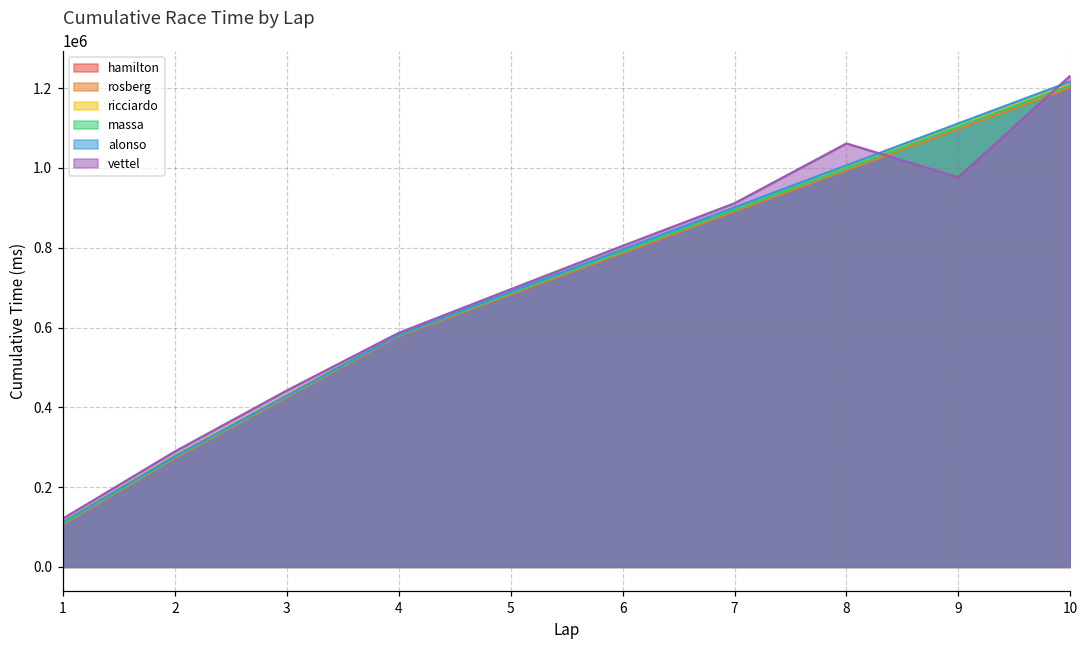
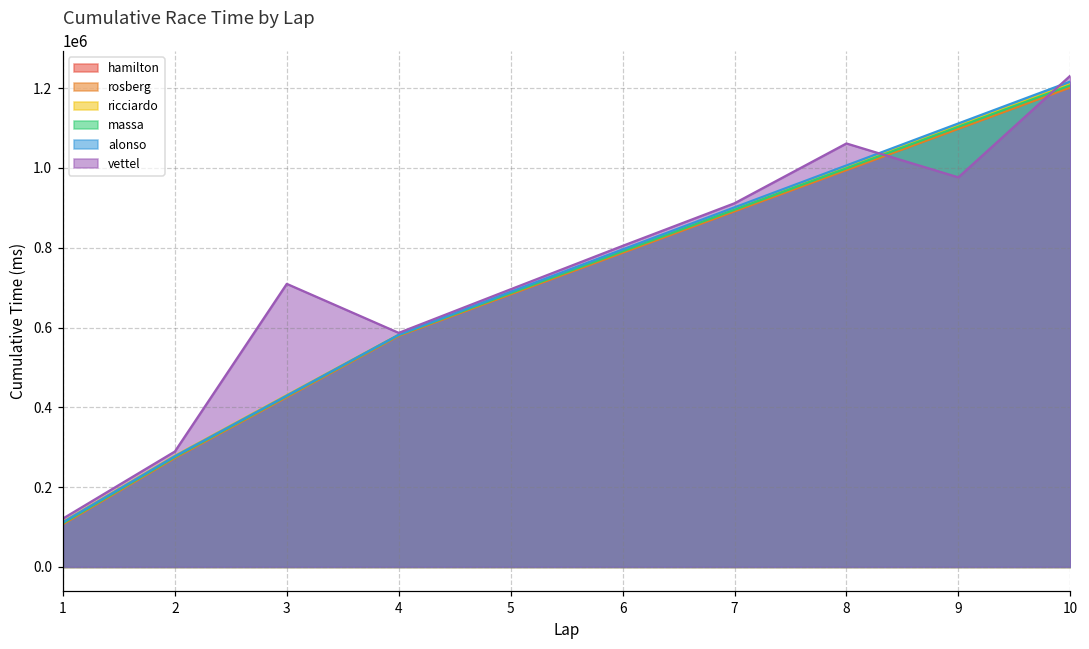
  {
    "vettel": {
      "1": 120000,
      "2": 290000,
-     "3": 440000,
+     "3": 710000,
      "6": 800000,
      "7": 910000,
      "8": 1060000,
      "9": 980000,
      "10": 1230000
    }
  }
